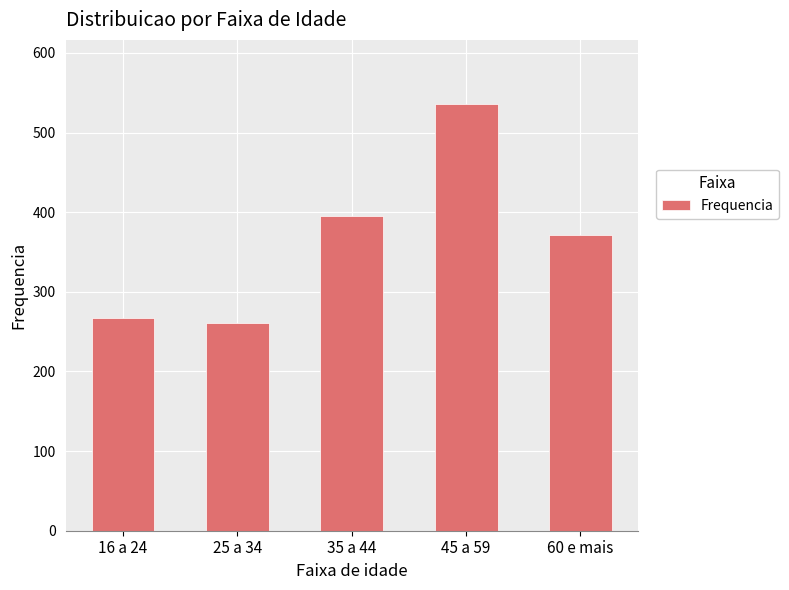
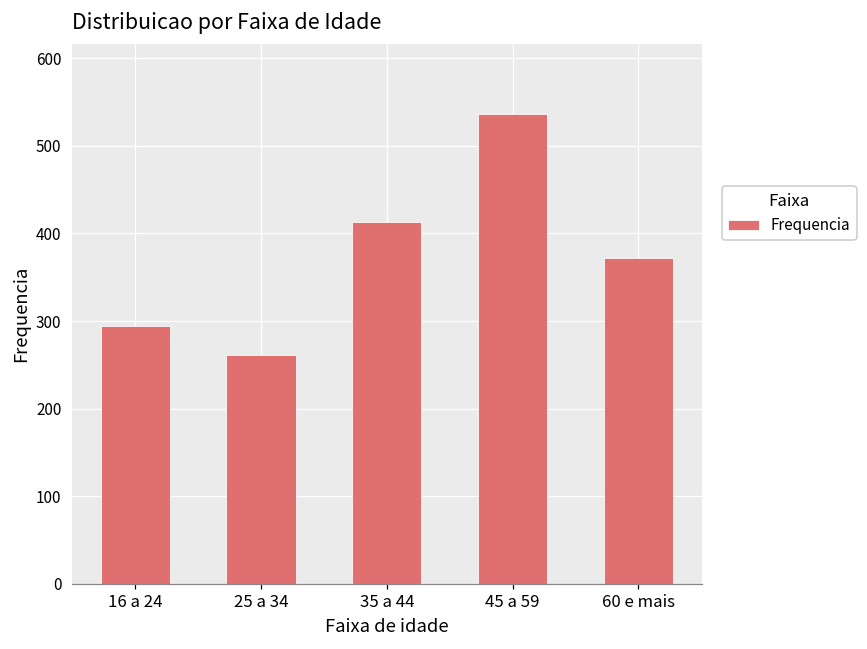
  {
-   "16 a 24": 270,
+   "16 a 24": 290,
    "25 a 34": 260,
-   "35 a 44": 400,
+   "35 a 44": 410,
    "45 a 59": 540,
    "60 e mais": 370
  }
